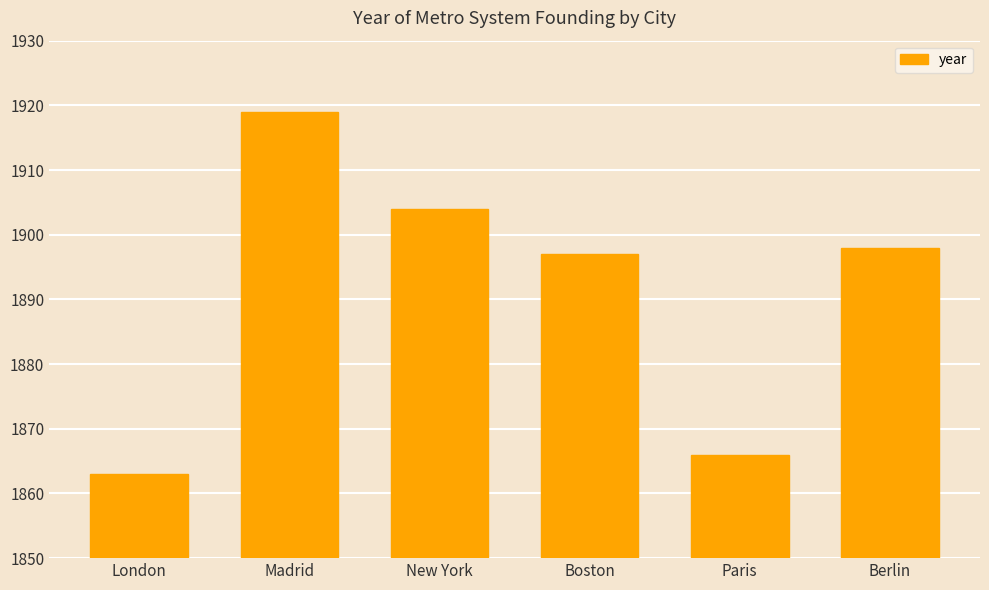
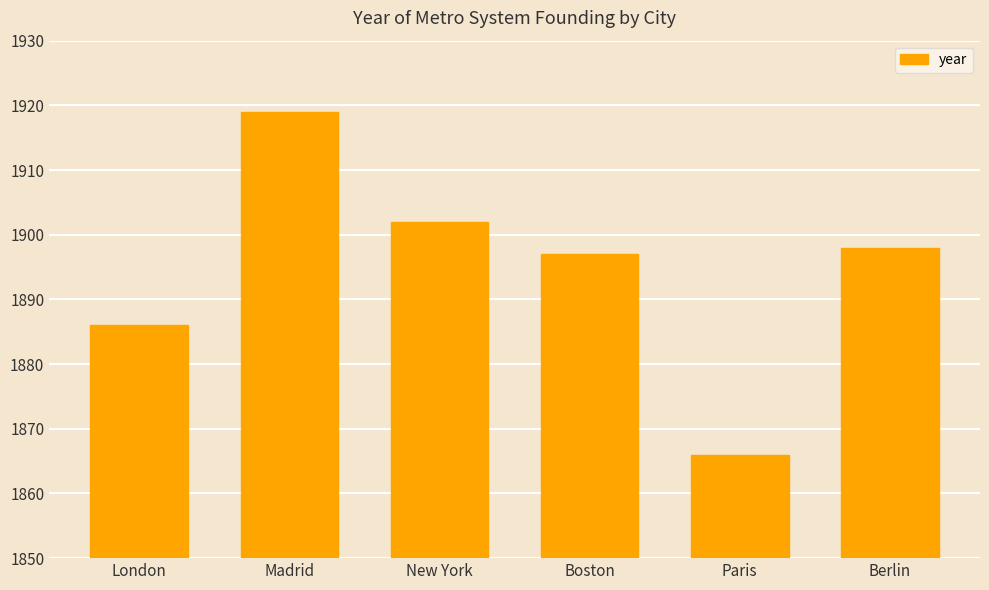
  {
-   "London": 1863,
+   "London": 1886,
    "Madrid": 1919,
-   "New York": 1904,
+   "New York": 1902,
    "Boston": 1897,
    "Paris": 1866,
    "Berlin": 1898
  }
